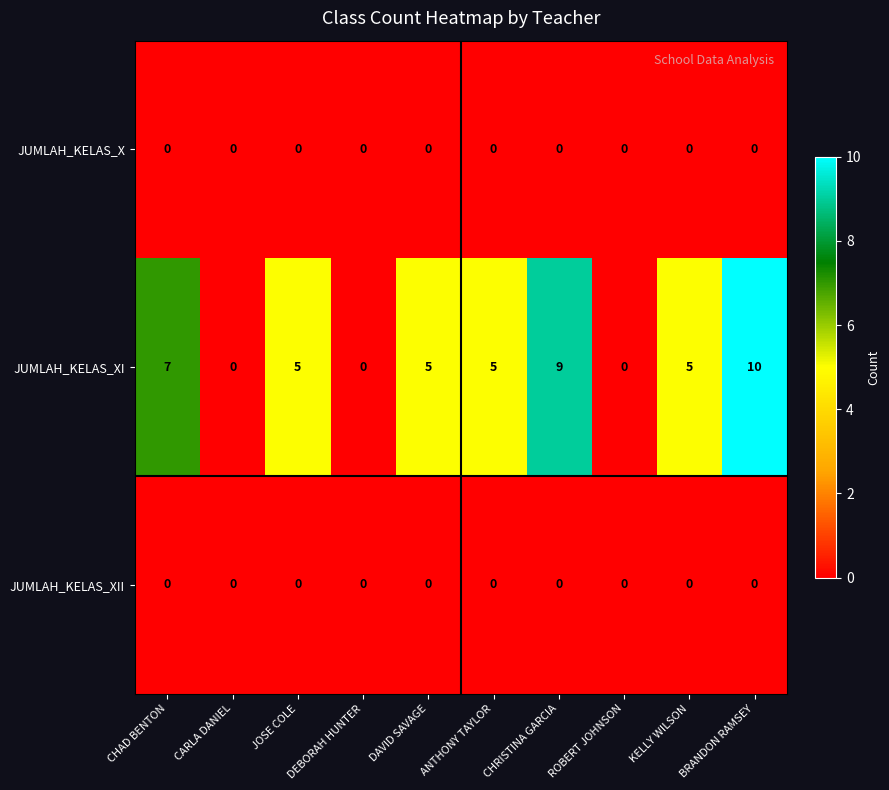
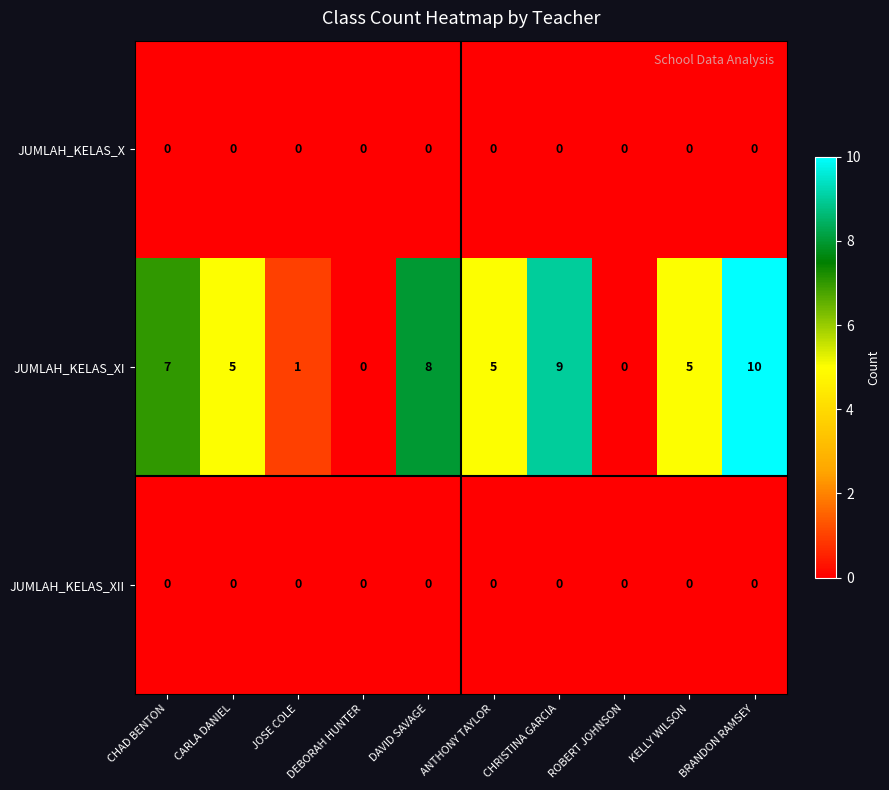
  {
    "JUMLAH_KELAS_X": {
      "CHAD BENTON": 0,
      "CARLA DANIEL": 0,
      "JOSE COLE": 0,
      "DEBORAH HUNTER": 0,
      "DAVID SAVAGE": 0,
      "ANTHONY TAYLOR": 0,
      "CHRISTINA GARCIA": 0,
      "ROBERT JOHNSON": 0,
      "BRANDON RAMSEY": 0
    },
    "JUMLAH_KELAS_XI": {
      "CHAD BENTON": 7,
-     "CARLA DANIEL": 0,
-     "JOSE COLE": 5,
+     "CARLA DANIEL": 5,
+     "JOSE COLE": 1,
      "DEBORAH HUNTER": 0,
-     "DAVID SAVAGE": 5,
+     "DAVID SAVAGE": 8,
      "ANTHONY TAYLOR": 5,
      "CHRISTINA GARCIA": 9,
      "ROBERT JOHNSON": 0,
      "KELLY WILSON": 5,
      "BRANDON RAMSEY": 10
    },
    "JUMLAH_KELAS_XII": {
      "CHAD BENTON": 0,
      "CARLA DANIEL": 0,
      "JOSE COLE": 0,
      "DEBORAH HUNTER": 0,
      "DAVID SAVAGE": 0,
      "ANTHONY TAYLOR": 0,
      "CHRISTINA GARCIA": 0,
      "ROBERT JOHNSON": 0,
      "KELLY WILSON": 0,
      "BRANDON RAMSEY": 0
    }
  }
